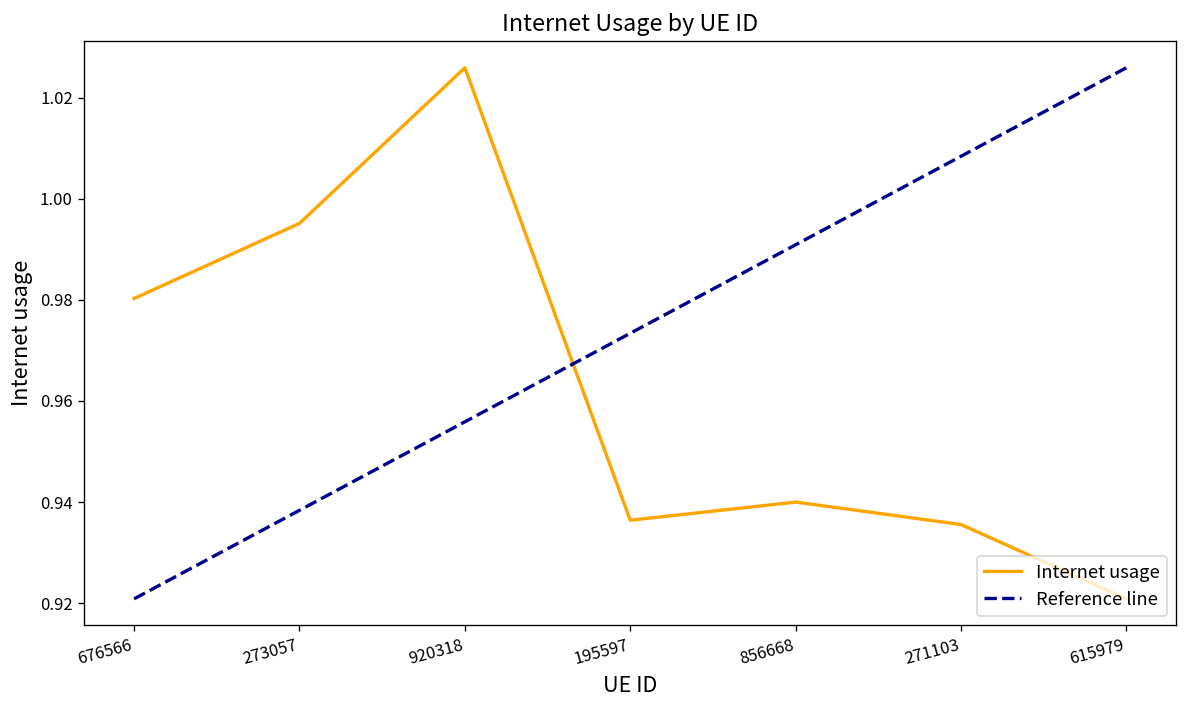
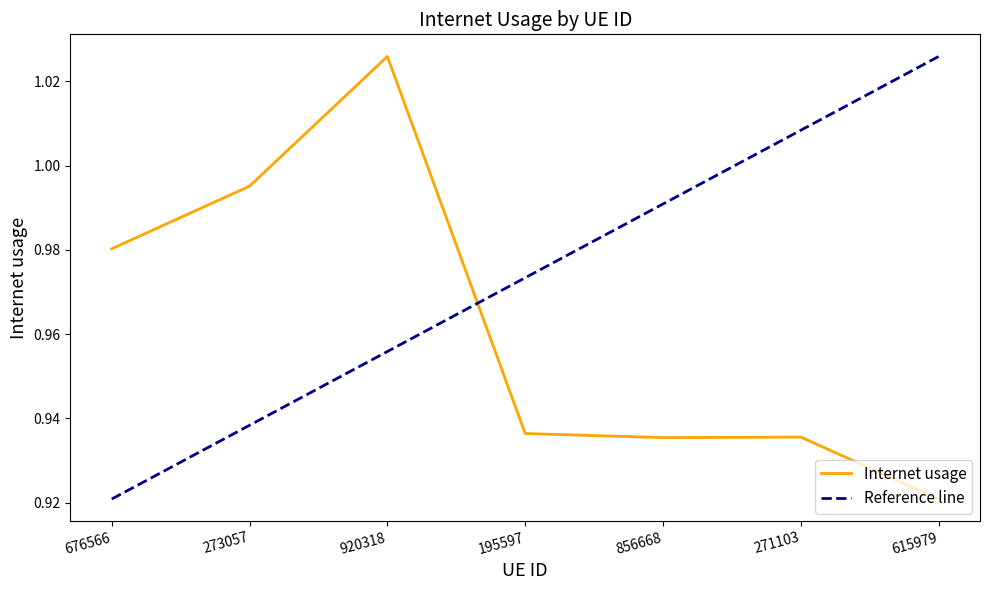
  {
    "Internet usage": {
      "676566": 0.980,
      "273057": 0.995,
      "920318": 1.026,
      "195597": 0.936,
-     "856668": 0.940,
+     "856668": 0.935,
      "271103": 0.936
    },
    "Reference line": {
      "676566": 0.921,
      "273057": 0.938,
      "920318": 0.956,
      "195597": 0.973,
      "856668": 0.991,
      "271103": 1.008,
      "615979": 1.026
    }
  }
